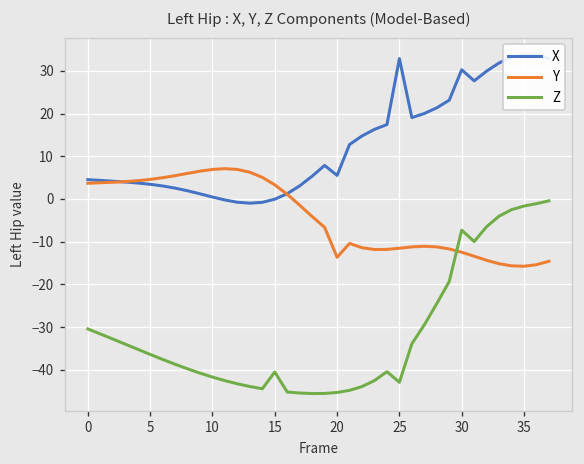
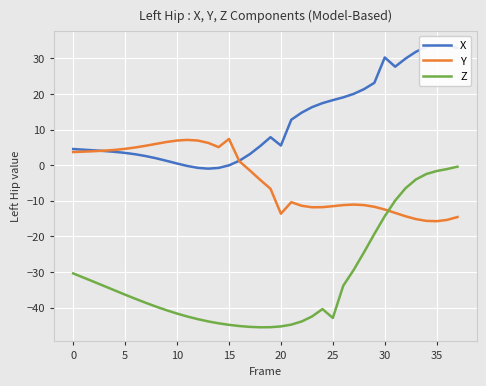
  {
    "X": {
      "0": 5,
      "5": 3,
      "10": 0,
      "15": 0,
      "20": 6,
-     "25": 33,
+     "25": 18,
      "30": 30
    },
    "Y": {
      "0": 4,
      "5": 5,
      "10": 7,
-     "15": 3,
+     "15": 7,
      "20": -14,
      "25": -12,
      "30": -12,
      "35": -16
    },
    "Z": {
      "0": -30,
      "5": -36,
      "10": -42,
-     "15": -41,
+     "15": -45,
      "20": -45,
      "25": -43,
-     "30": -7,
+     "30": -14,
      "35": -2
    }
  }
